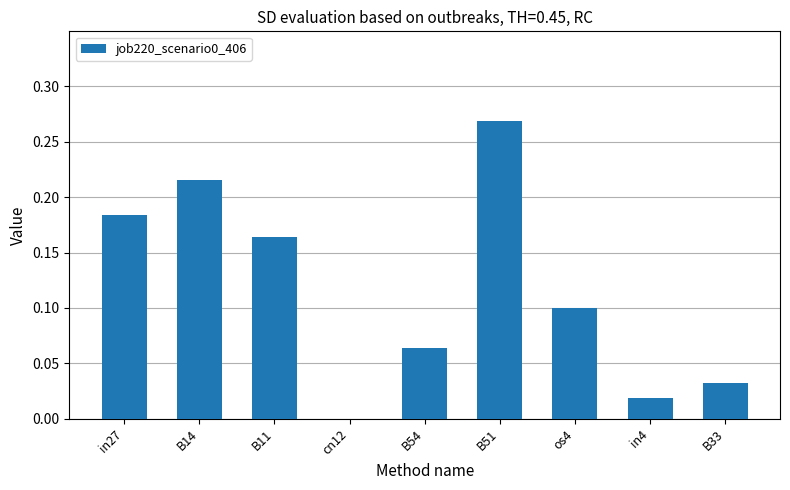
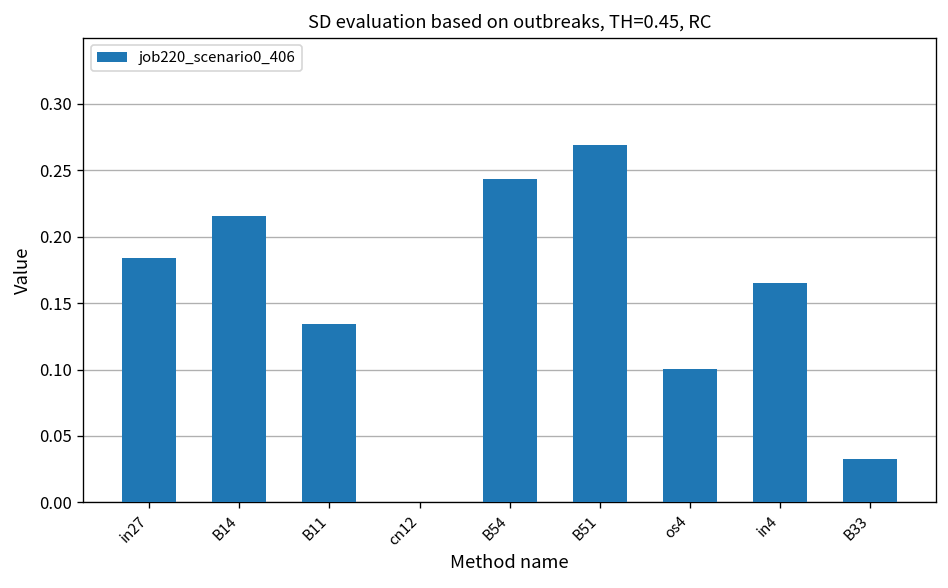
  {
    "in27": 0.184,
    "B14": 0.215,
-   "B11": 0.164,
+   "B11": 0.134,
    "cn12": 0.000,
-   "B54": 0.064,
+   "B54": 0.244,
    "B51": 0.269,
    "os4": 0.100,
-   "in4": 0.019,
+   "in4": 0.165,
    "B33": 0.032
  }
